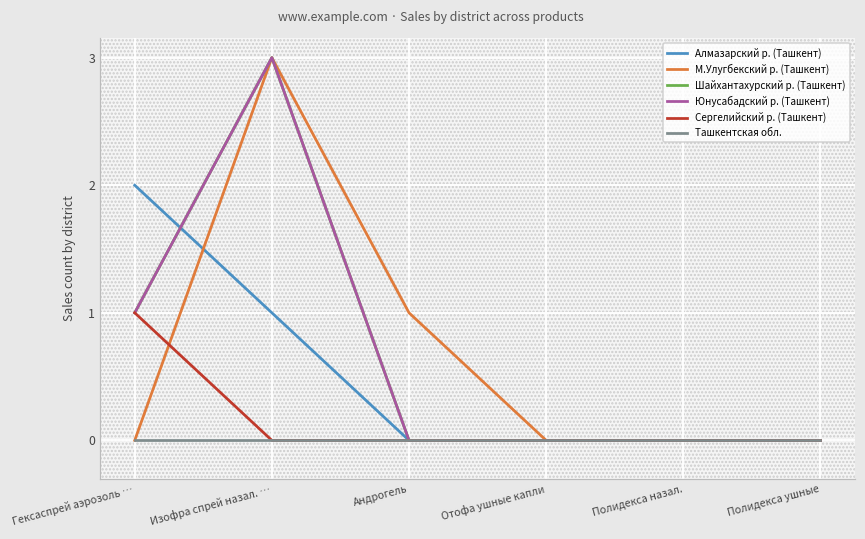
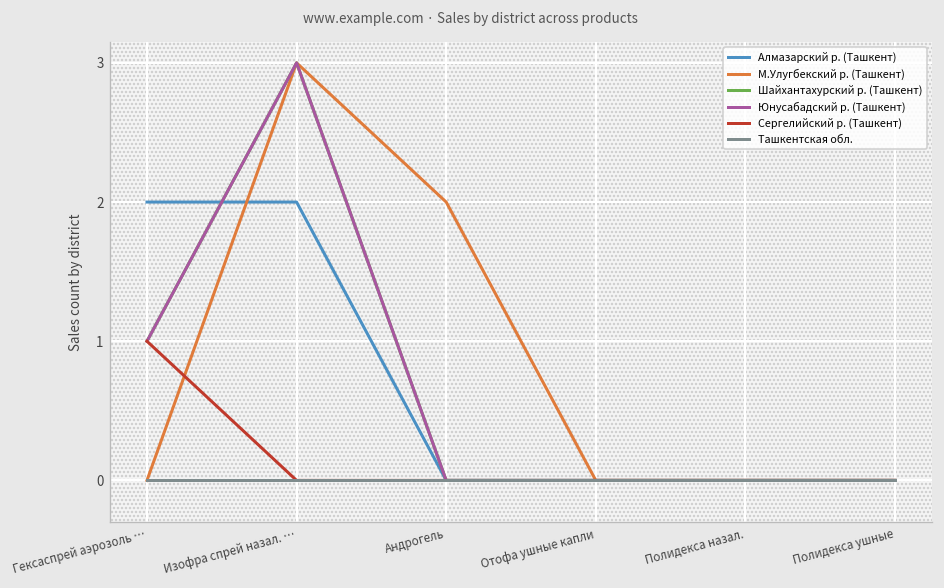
  {
    "Алмазарский р. (Ташкент)": {
      "Гексаспрей аэрозоль …": 2,
-     "Изофра спрей назал. …": 1
+     "Изофра спрей назал. …": 2
    },
    "М.Улугбекский р. (Ташкент)": {
-     "Андрогель": 1
+     "Андрогель": 2
    }
  }
